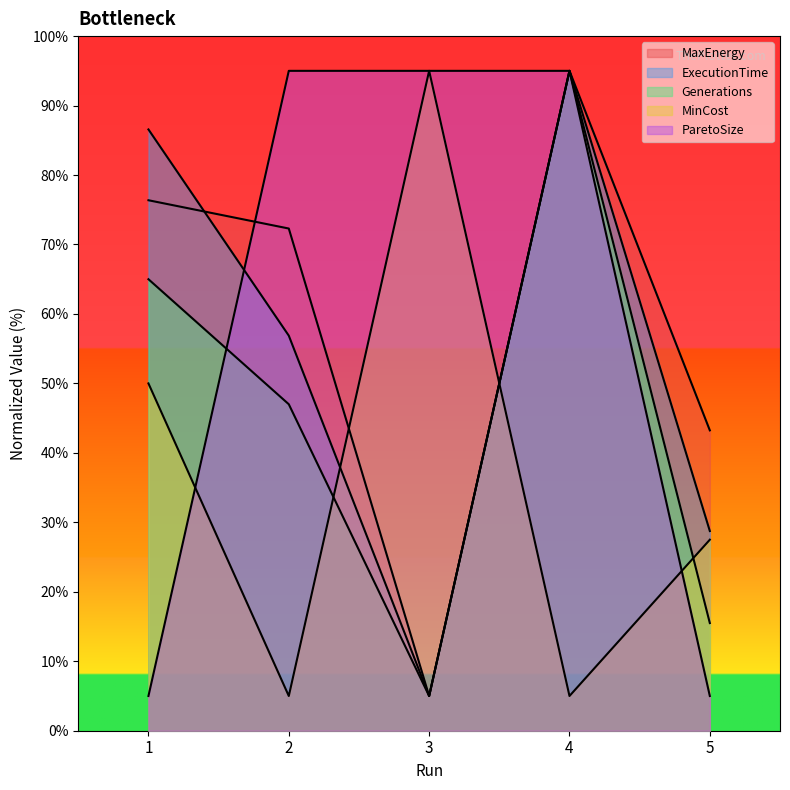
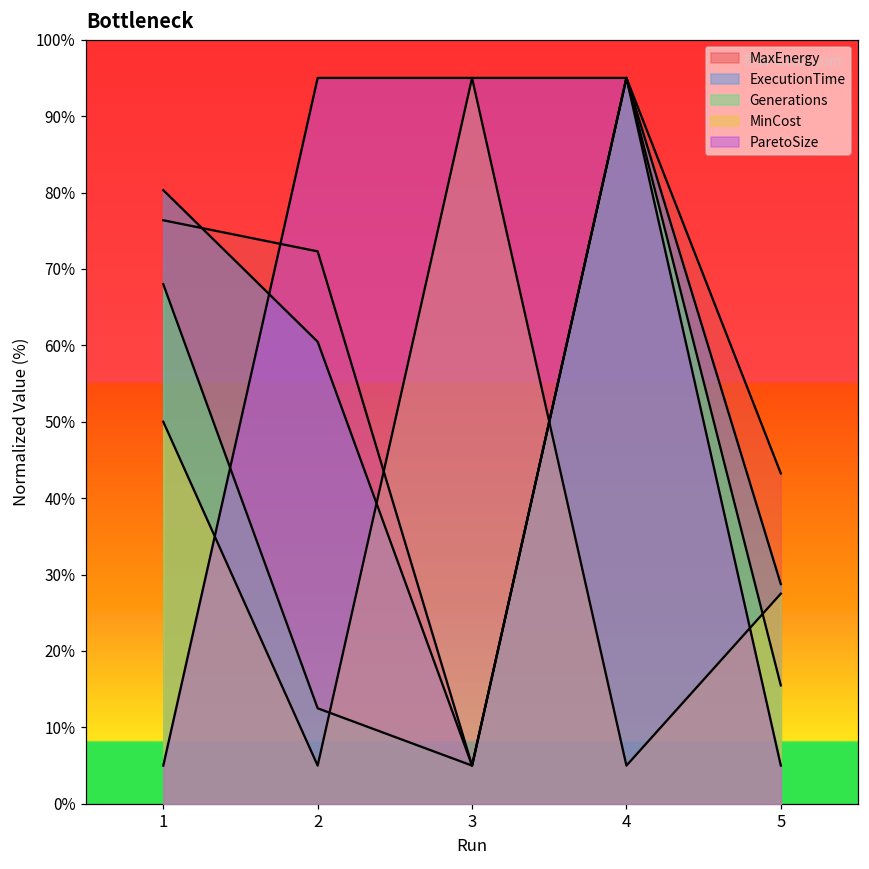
  {
    "MaxEnergy": {
      "1": "76%",
      "2": "72%",
      "5": "43%"
    },
    "ExecutionTime": {
-     "1": "87%",
-     "2": "57%",
+     "1": "80%",
+     "2": "60%",
      "5": "29%"
    },
    "Generations": {
-     "1": "65%",
-     "2": "47%",
+     "1": "68%",
+     "2": "13%",
      "5": "16%"
    },
    "MinCost": {
      "1": "50%",
      "2": "5%",
      "4": "5%",
      "5": "28%"
    },
    "ParetoSize": {
      "1": "5%",
      "2": "95%",
      "5": "5%"
    }
  }
